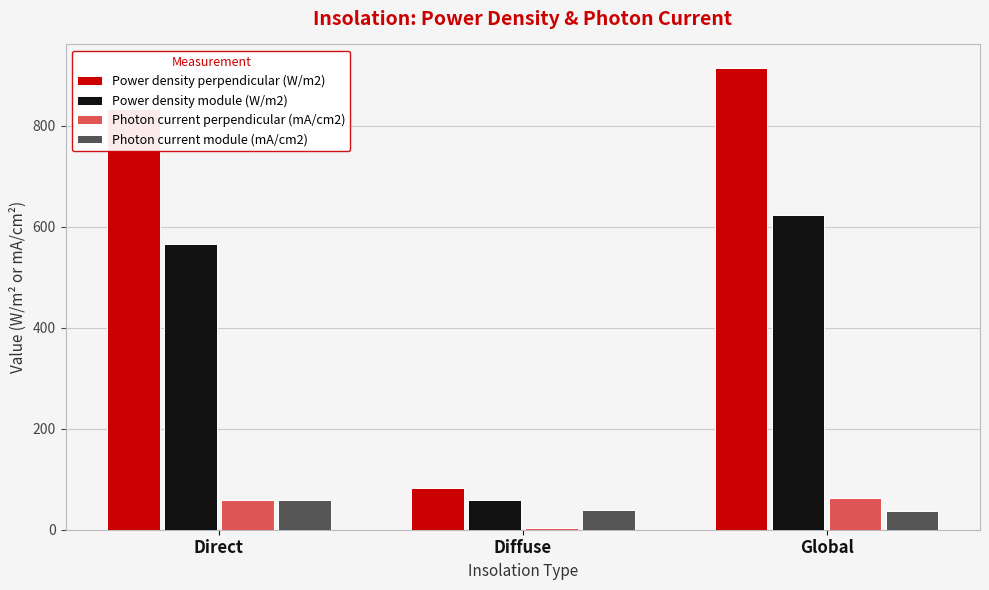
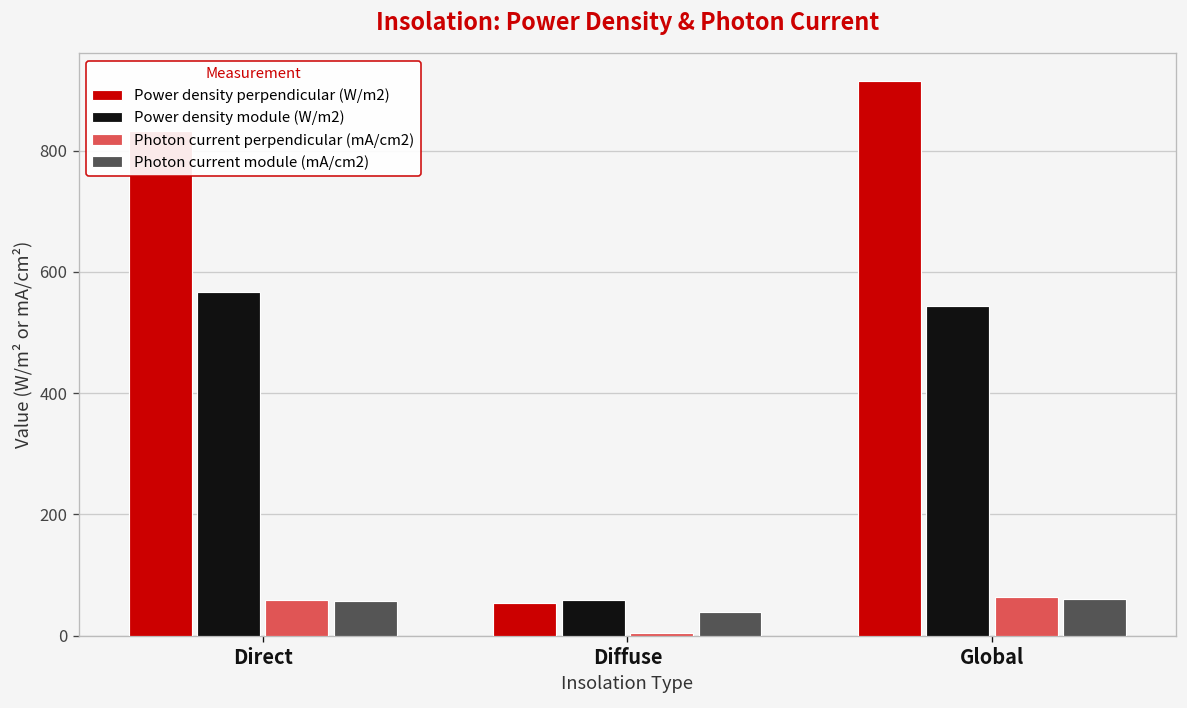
  {
    "Power density perpendicular (W/m2)": {
-     "Diffuse": 80,
+     "Diffuse": 50,
      "Global": 910
    },
    "Power density module (W/m2)": {
      "Direct": 570,
      "Diffuse": 60,
-     "Global": 620
+     "Global": 540
    },
    "Photon current perpendicular (mA/cm2)": {
      "Direct": 60,
      "Global": 60
    },
    "Photon current module (mA/cm2)": {
      "Direct": 60,
      "Diffuse": 40,
-     "Global": 40
+     "Global": 60
    }
  }
